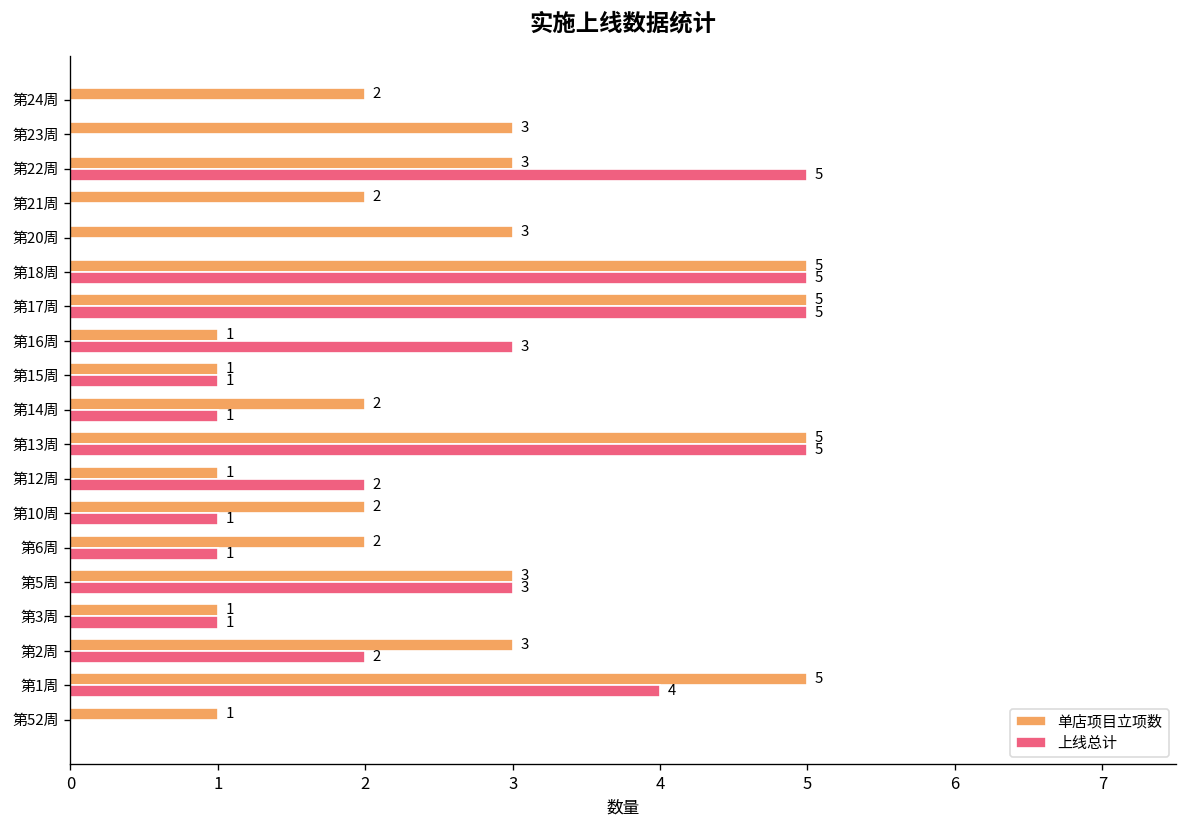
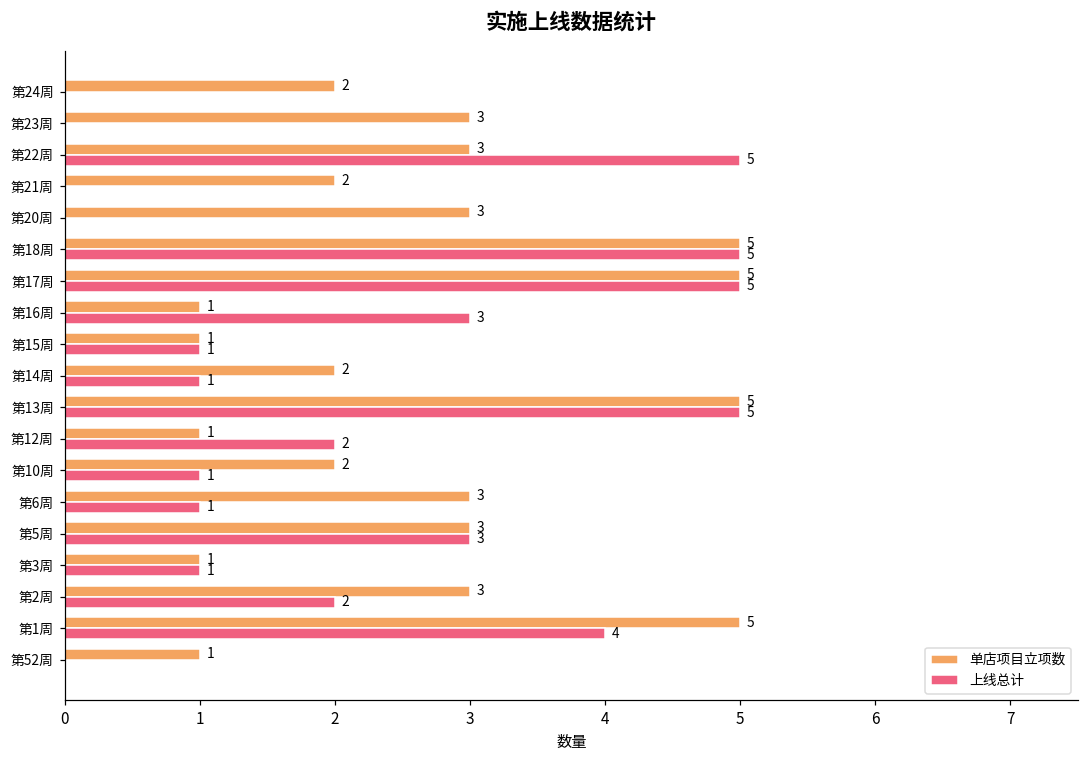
  {
    "单店项目立项数": {
      "第24周": 2,
      "第23周": 3,
      "第22周": 3,
      "第21周": 2,
      "第20周": 3,
      "第16周": 1,
      "第14周": 2,
      "第12周": 1,
      "第10周": 2,
-     "第6周": 2,
+     "第6周": 3,
      "第2周": 3,
      "第1周": 5,
      "第52周": 1
    },
    "上线总计": {
      "第22周": 5,
      "第16周": 3,
      "第14周": 1,
      "第12周": 2,
      "第10周": 1,
      "第6周": 1,
      "第2周": 2,
      "第1周": 4
    }
  }
